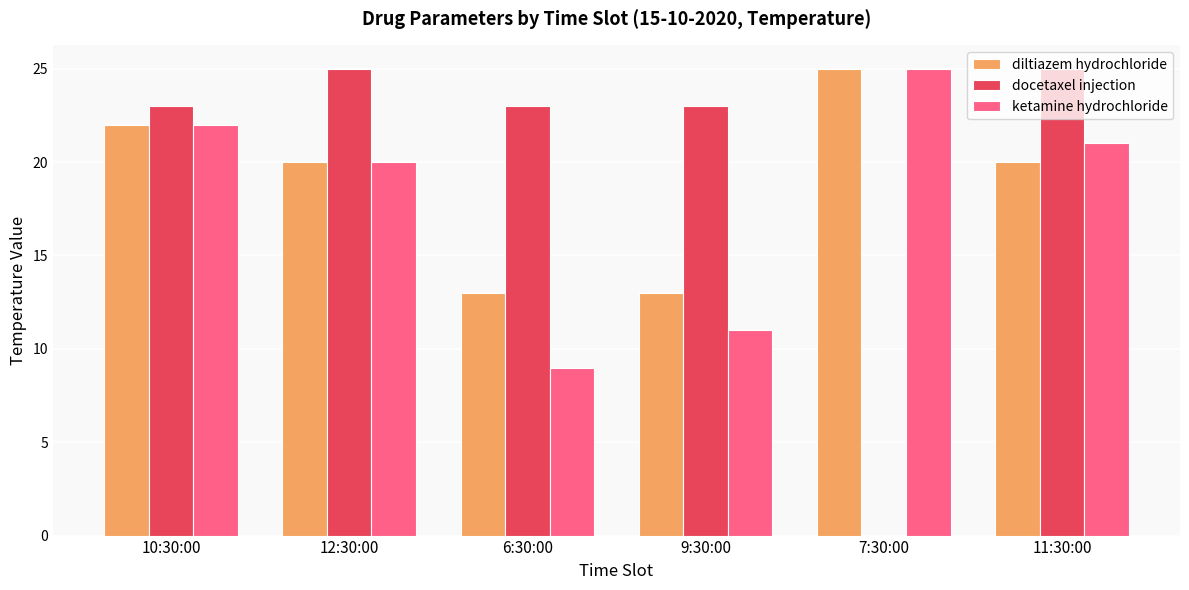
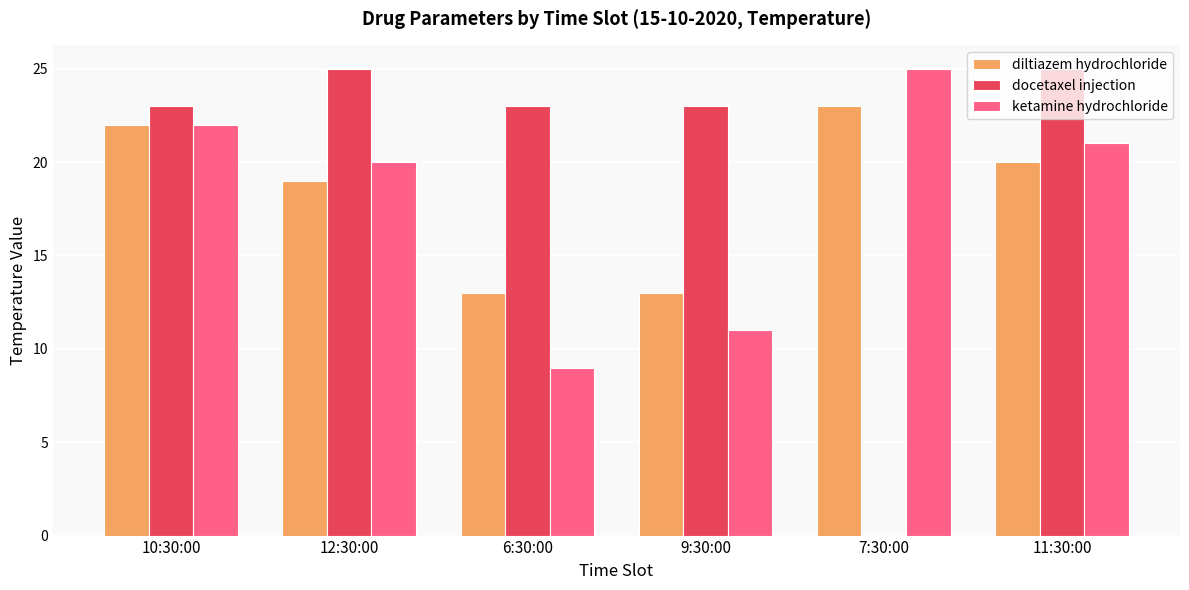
  {
    "diltiazem hydrochloride": {
      "10:30:00": 22,
-     "12:30:00": 20,
+     "12:30:00": 19,
      "6:30:00": 13,
      "9:30:00": 13,
-     "7:30:00": 25,
+     "7:30:00": 23,
      "11:30:00": 20
    }
  }
